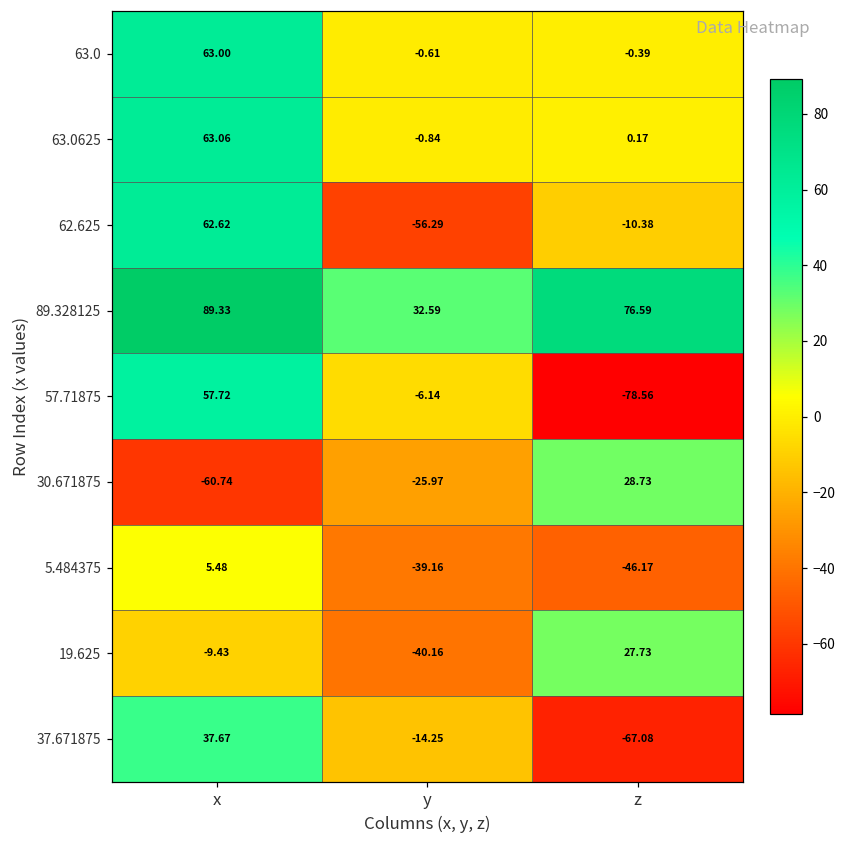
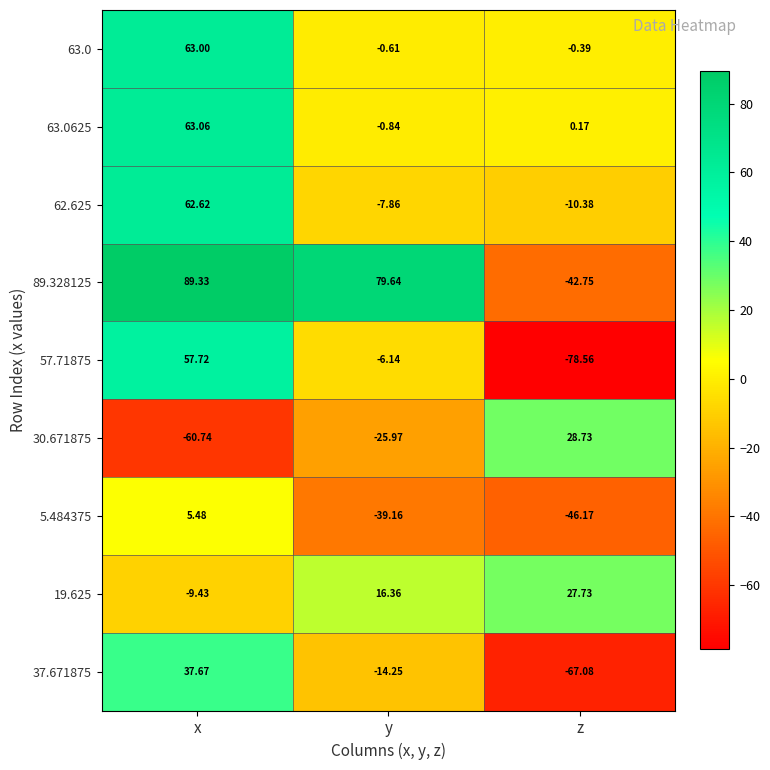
  {
    "63.0": {
      "x": 63.00,
      "y": -0.61,
      "z": -0.39
    },
    "63.0625": {
      "x": 63.06,
      "y": -0.84,
      "z": 0.17
    },
    "62.625": {
      "x": 62.62,
-     "y": -56.29,
+     "y": -7.86,
      "z": -10.38
    },
    "89.328125": {
      "x": 89.33,
-     "y": 32.59,
-     "z": 76.59
+     "y": 79.64,
+     "z": -42.75
    },
    "57.71875": {
      "x": 57.72,
      "y": -6.14,
      "z": -78.56
    },
    "30.671875": {
      "x": -60.74,
      "y": -25.97,
      "z": 28.73
    },
    "5.484375": {
      "x": 5.48,
      "y": -39.16,
      "z": -46.17
    },
    "19.625": {
      "x": -9.43,
-     "y": -40.16,
+     "y": 16.36,
      "z": 27.73
    },
    "37.671875": {
      "x": 37.67,
      "y": -14.25,
      "z": -67.08
    }
  }
